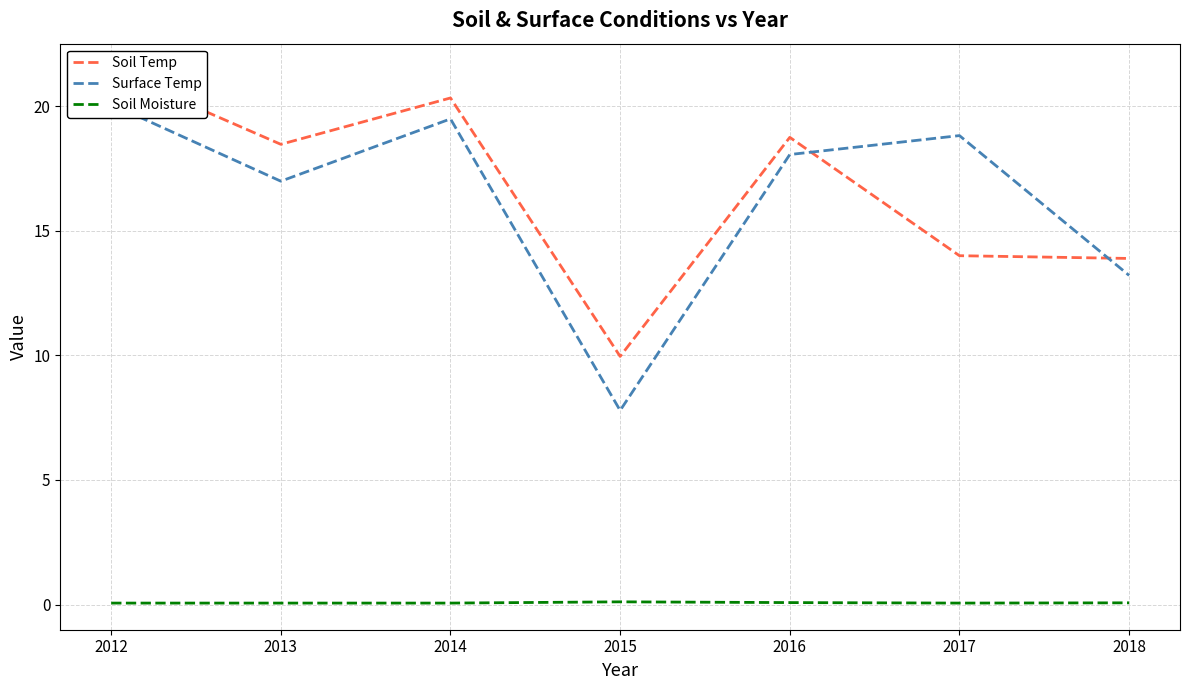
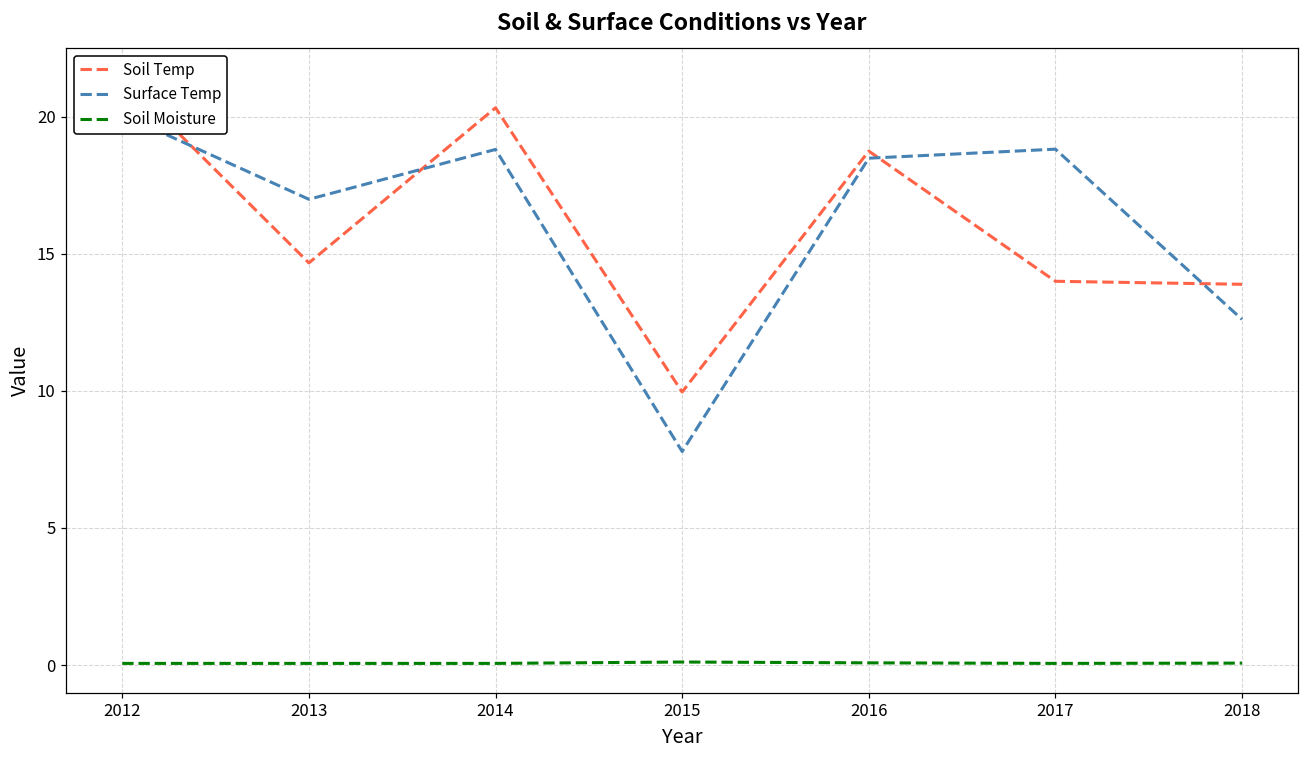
  {
    "Soil Temp": {
-     "2013": 18.5,
+     "2013": 14.7,
      "2014": 20.3,
      "2015": 10.0,
      "2016": 18.8,
      "2017": 14.0,
      "2018": 13.9
    },
    "Surface Temp": {
      "2013": 17.0,
-     "2014": 19.5,
+     "2014": 18.8,
      "2015": 7.8,
-     "2016": 18.1,
+     "2016": 18.5,
      "2017": 18.8,
-     "2018": 13.2
+     "2018": 12.6
    },
    "Soil Moisture": {
      "2012": 0.1,
      "2013": 0.1,
      "2014": 0.1,
      "2015": 0.1,
      "2016": 0.1,
      "2017": 0.1,
      "2018": 0.1
    }
  }
